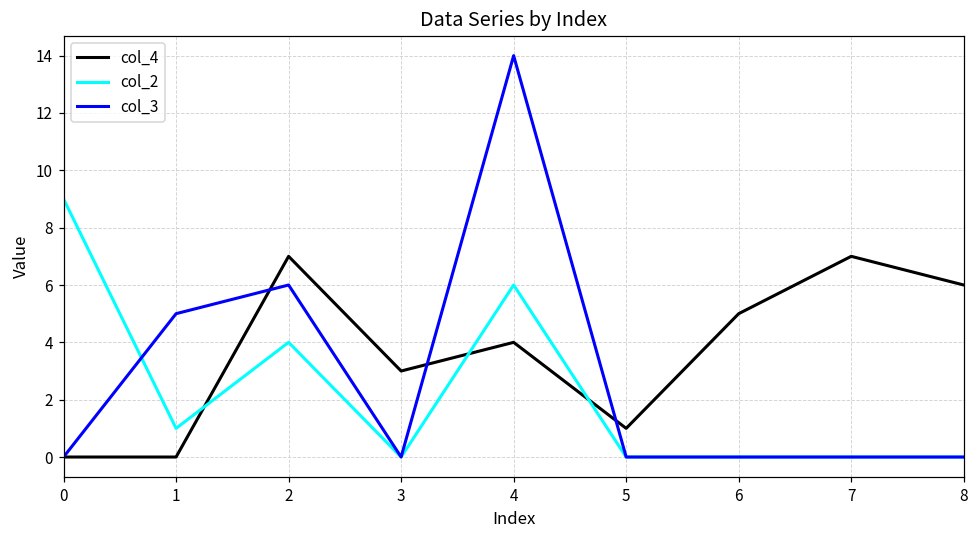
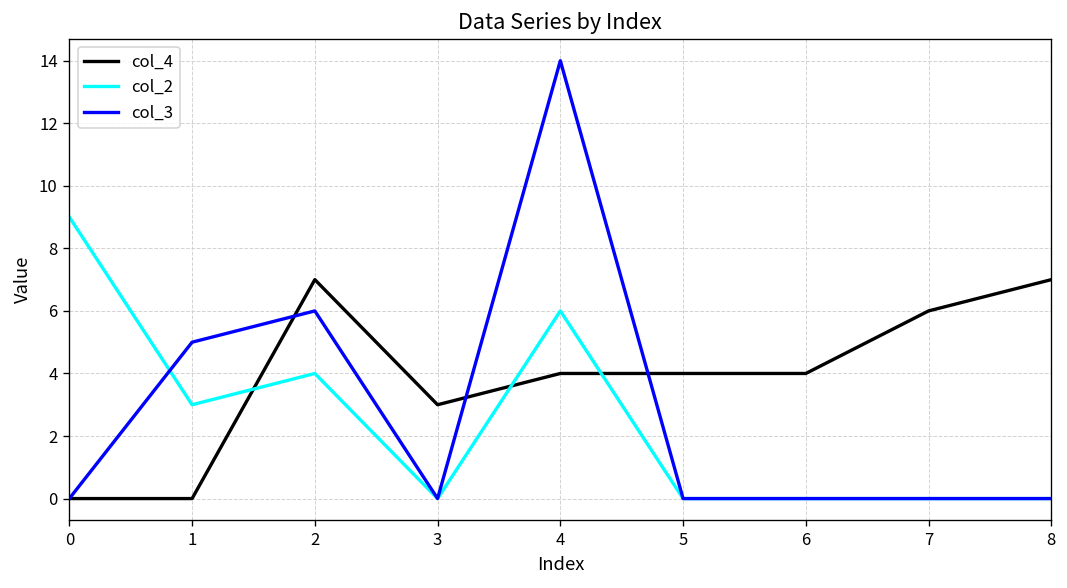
  {
    "col_4": {
      "1": 0,
      "2": 7,
      "3": 3,
      "4": 4,
-     "5": 1,
-     "6": 5,
-     "7": 7,
-     "8": 6
+     "5": 4,
+     "6": 4,
+     "7": 6,
+     "8": 7
    },
    "col_2": {
      "0": 9,
-     "1": 1,
+     "1": 3,
      "2": 4,
      "4": 6
    },
    "col_3": {
      "1": 5,
      "2": 6,
      "4": 14
    }
  }
